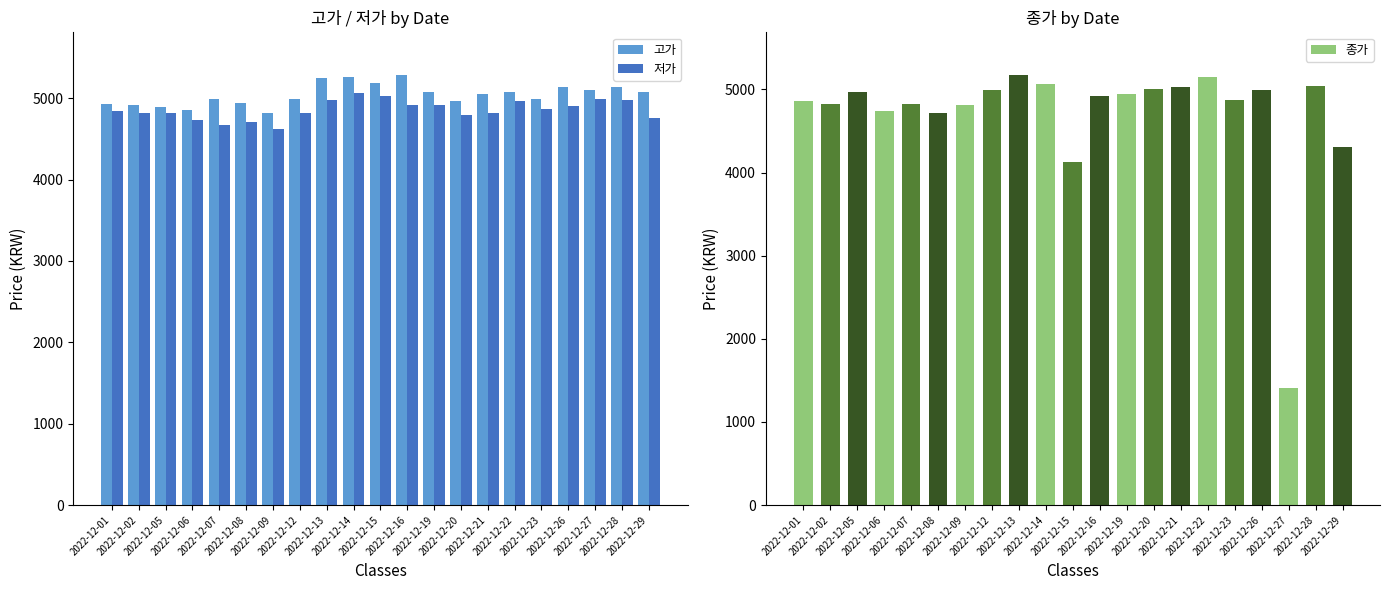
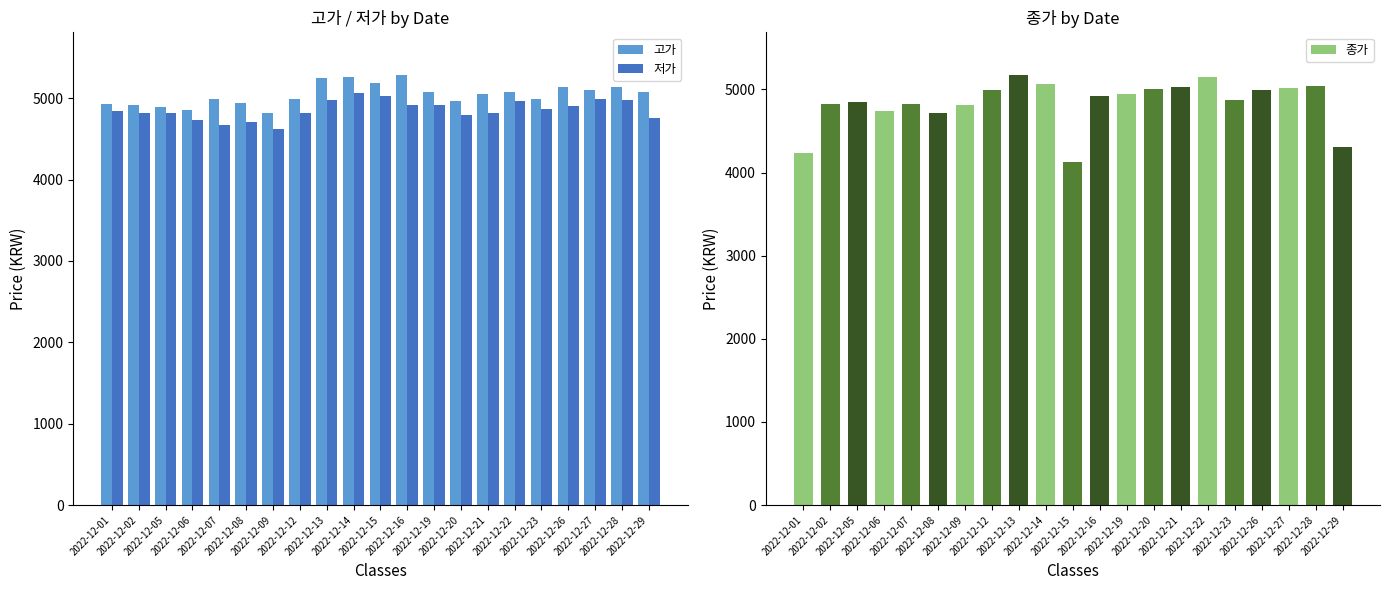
  {
    "종가 by Date": {
-     "2022-12-01": 4900,
+     "2022-12-01": 4200,
      "2022-12-02": 4800,
-     "2022-12-05": 5000,
+     "2022-12-05": 4900,
      "2022-12-06": 4700,
      "2022-12-07": 4800,
      "2022-12-08": 4700,
      "2022-12-09": 4800,
      "2022-12-12": 5000,
      "2022-12-13": 5200,
      "2022-12-14": 5100,
      "2022-12-15": 4100,
      "2022-12-16": 4900,
      "2022-12-19": 4900,
      "2022-12-20": 5000,
      "2022-12-21": 5000,
      "2022-12-22": 5200,
      "2022-12-23": 4900,
      "2022-12-26": 5000,
-     "2022-12-27": 1400,
+     "2022-12-27": 5000,
      "2022-12-28": 5000,
      "2022-12-29": 4300
    }
  }
